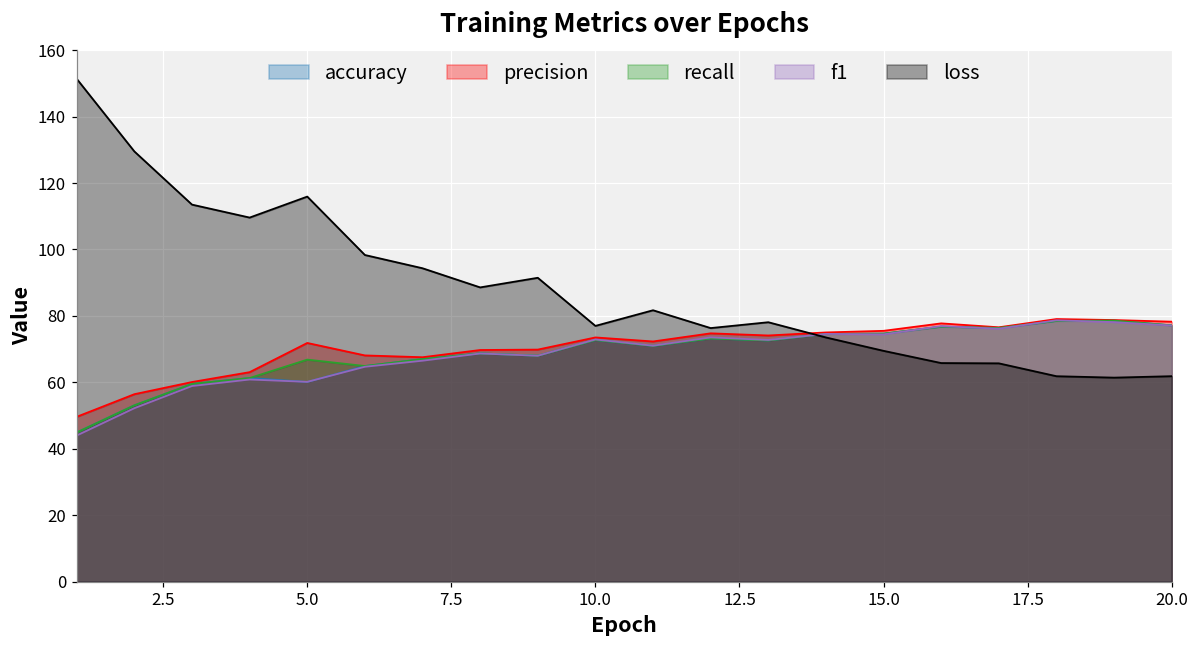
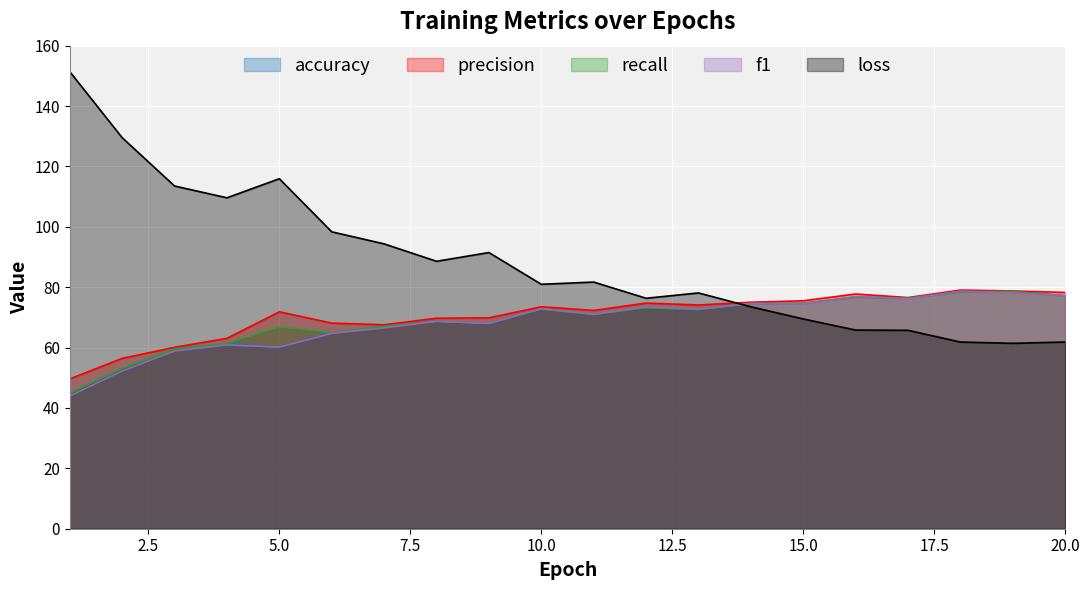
  {
    "precision": {
      "5.0": 72,
      "20.0": 78
    },
    "recall": {
      "5.0": 67
    },
    "loss": {
      "5.0": 116,
-     "10.0": 77,
+     "10.0": 81,
      "15.0": 69,
      "20.0": 62
    }
  }
